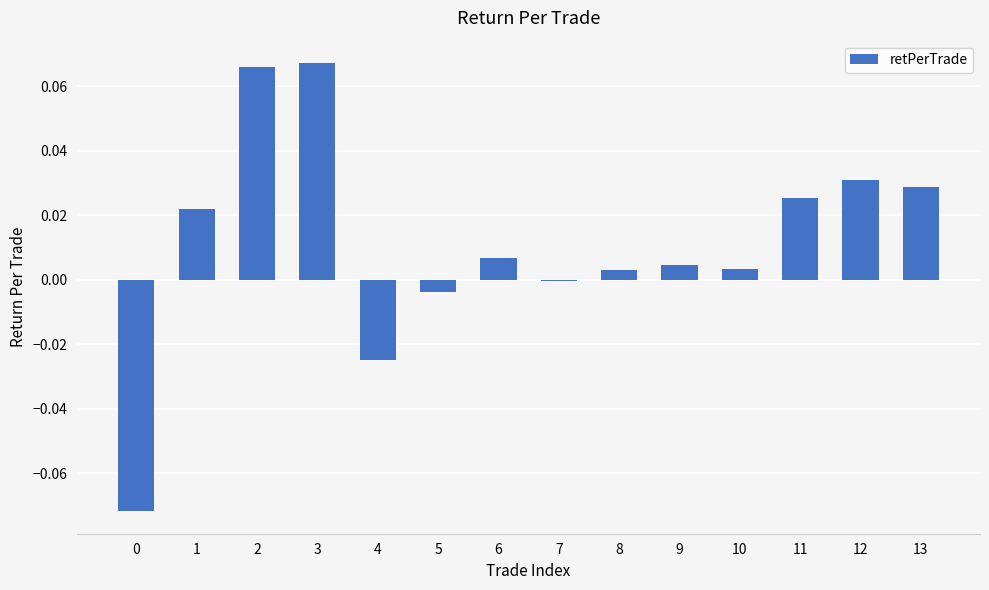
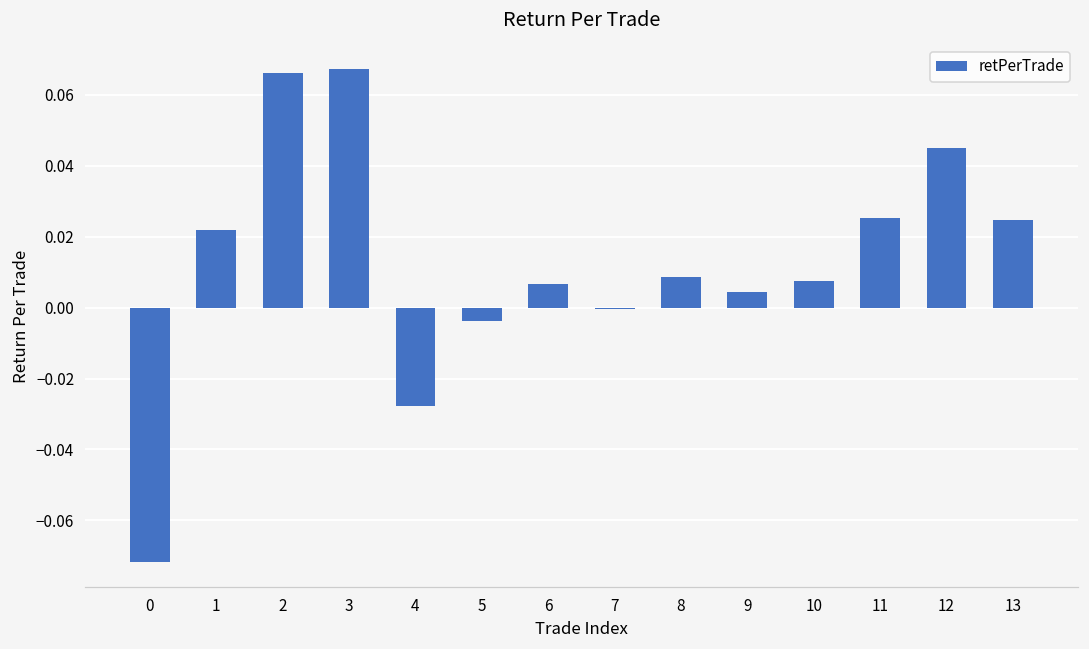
  {
    "0": -0.072,
    "1": 0.022,
    "2": 0.066,
    "3": 0.067,
-   "4": -0.025,
+   "4": -0.028,
    "5": -0.004,
    "6": 0.007,
-   "8": 0.003,
+   "8": 0.009,
    "9": 0.005,
-   "10": 0.003,
+   "10": 0.007,
    "11": 0.025,
-   "12": 0.031,
-   "13": 0.029
+   "12": 0.045,
+   "13": 0.025
  }
